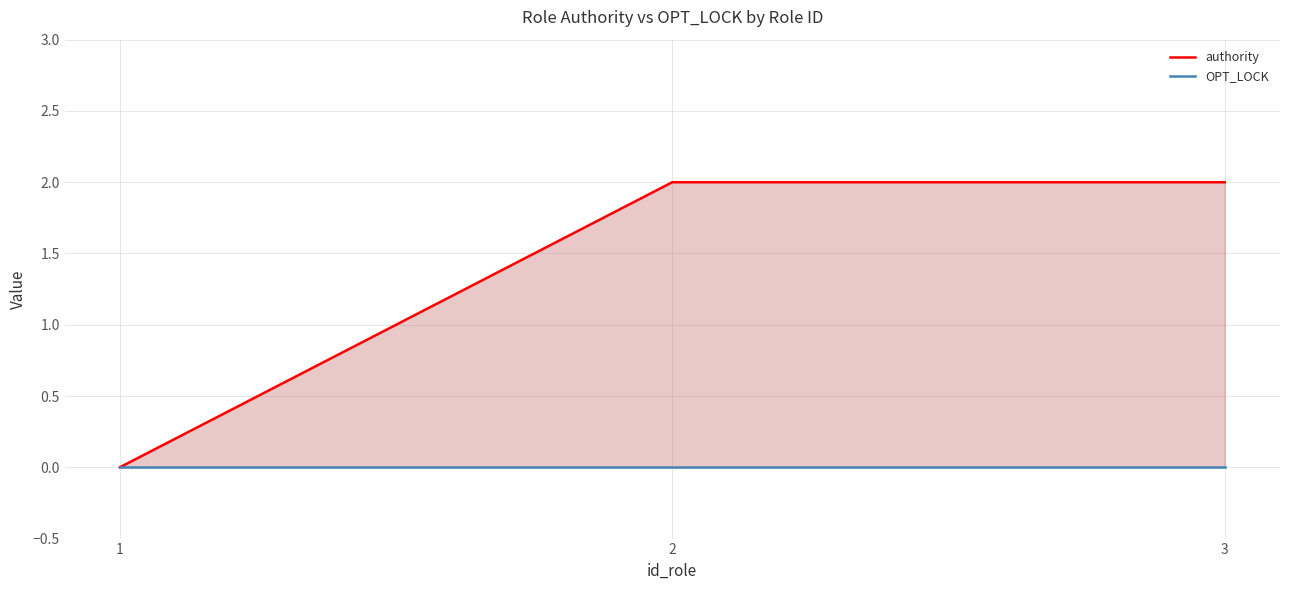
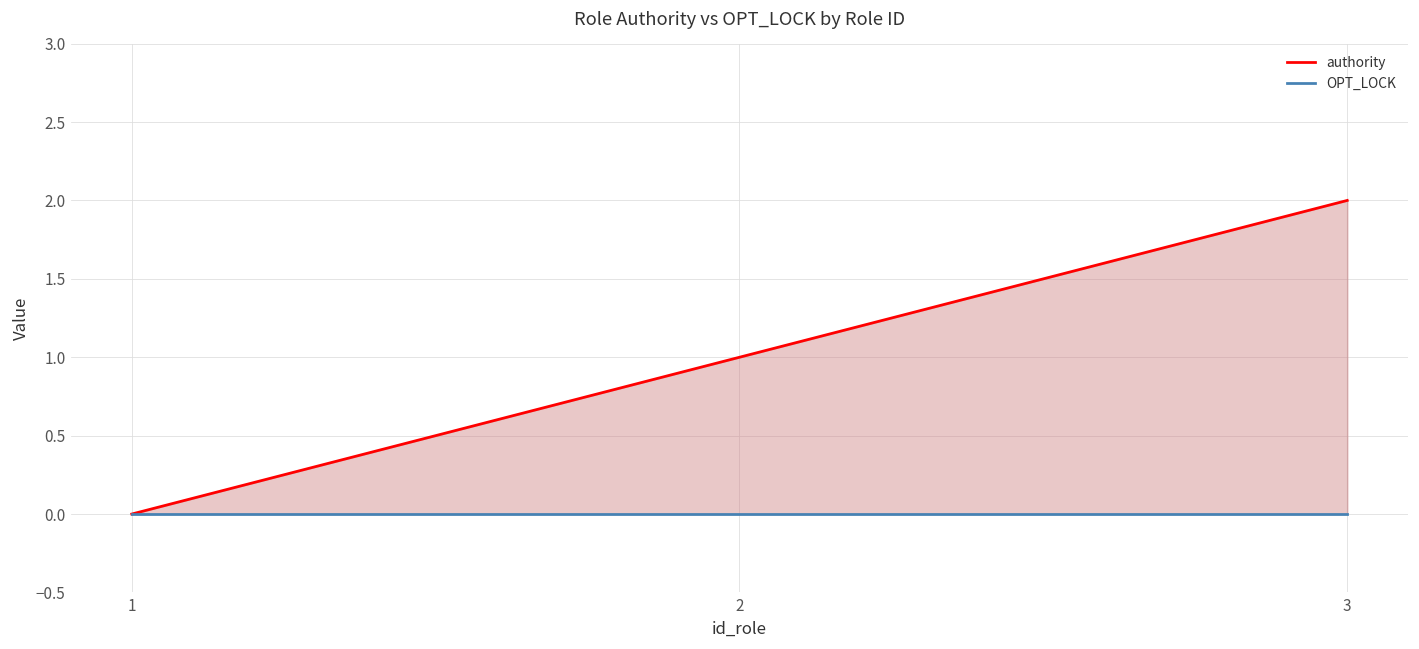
  {
    "authority": {
-     "2": 2,
+     "2": 1,
      "3": 2
    },
    "OPT_LOCK": {
      "2": 0,
      "3": 0
    }
  }
